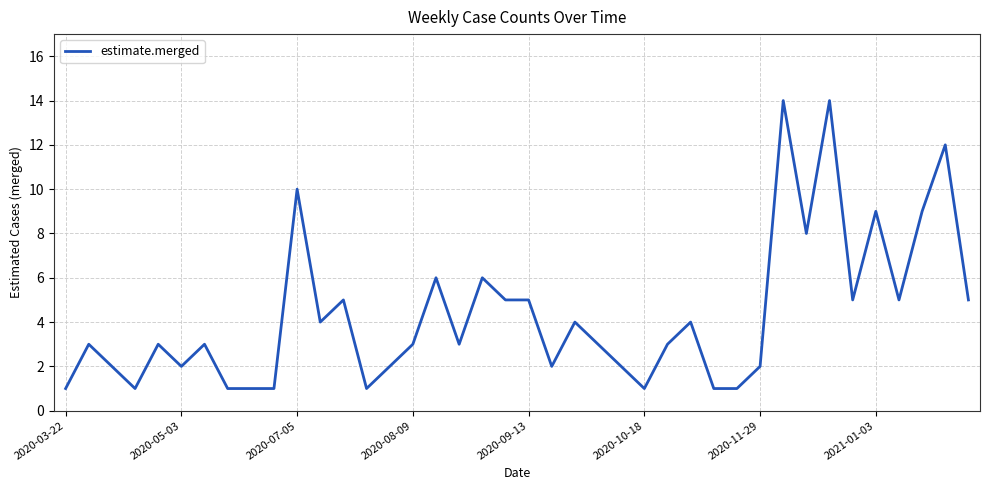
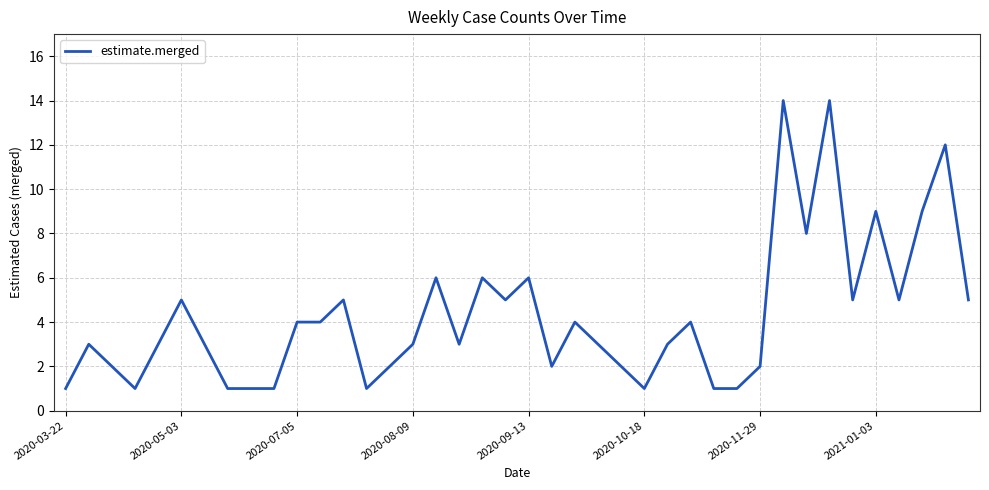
  {
    "2020-03-22": 1,
-   "2020-05-03": 2,
-   "2020-07-05": 10,
+   "2020-05-03": 5,
+   "2020-07-05": 4,
    "2020-08-09": 3,
-   "2020-09-13": 5,
+   "2020-09-13": 6,
    "2020-10-18": 1,
    "2020-11-29": 2,
    "2021-01-03": 9
  }
